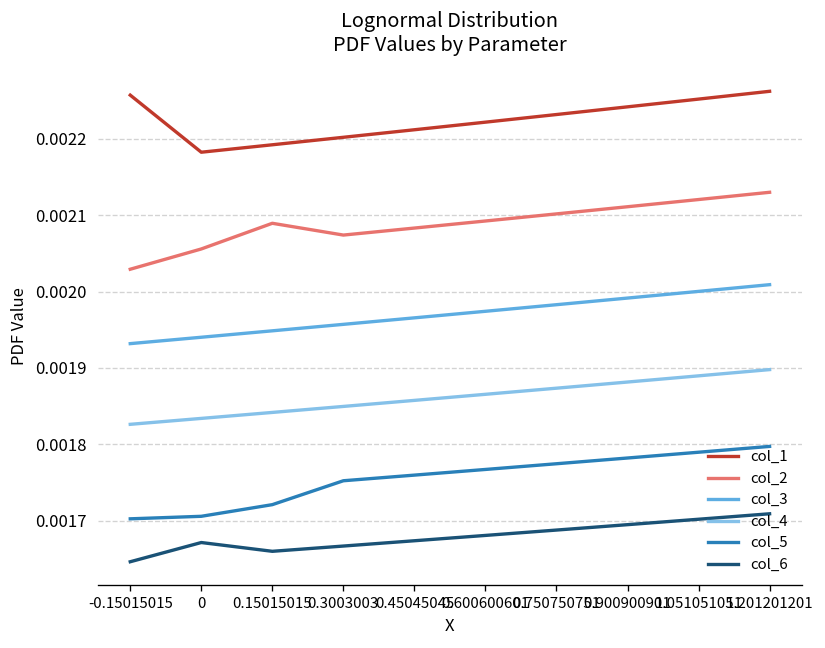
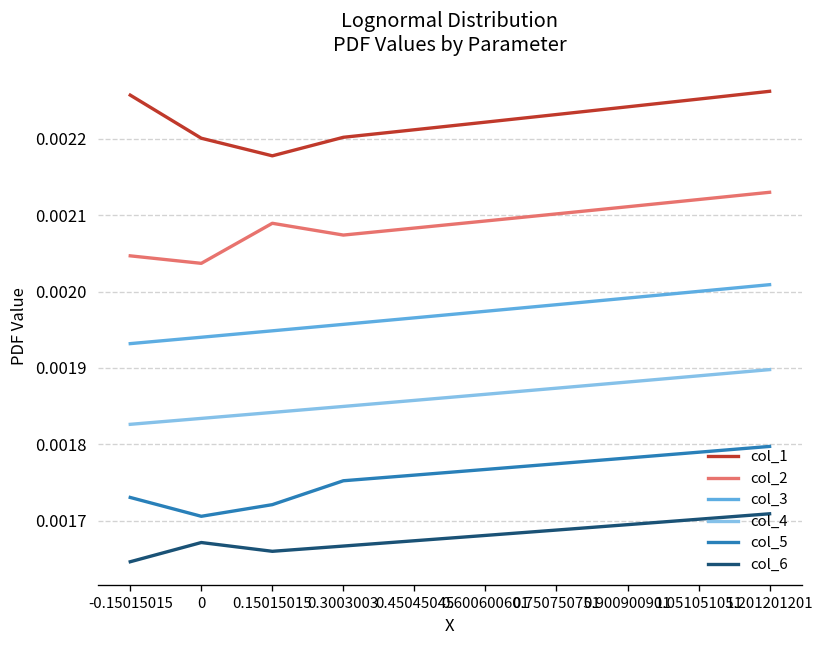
  {
    "col_1": {
      "-0.15015015": 0.00226,
-     "0": 0.00218,
-     "0.15015015": 0.00219,
+     "0": 0.00220,
+     "0.15015015": 0.00218,
      "0.3003003": 0.00220
    },
    "col_2": {
-     "-0.15015015": 0.00203,
-     "0": 0.00206,
+     "-0.15015015": 0.00205,
+     "0": 0.00204,
      "0.15015015": 0.00209,
      "0.3003003": 0.00207
    },
    "col_5": {
-     "-0.15015015": 0.00170,
+     "-0.15015015": 0.00173,
      "0": 0.00171,
      "0.15015015": 0.00172,
      "0.3003003": 0.00175
    },
    "col_6": {
      "-0.15015015": 0.00165,
      "0": 0.00167,
      "0.15015015": 0.00166,
      "0.3003003": 0.00167
    }
  }
